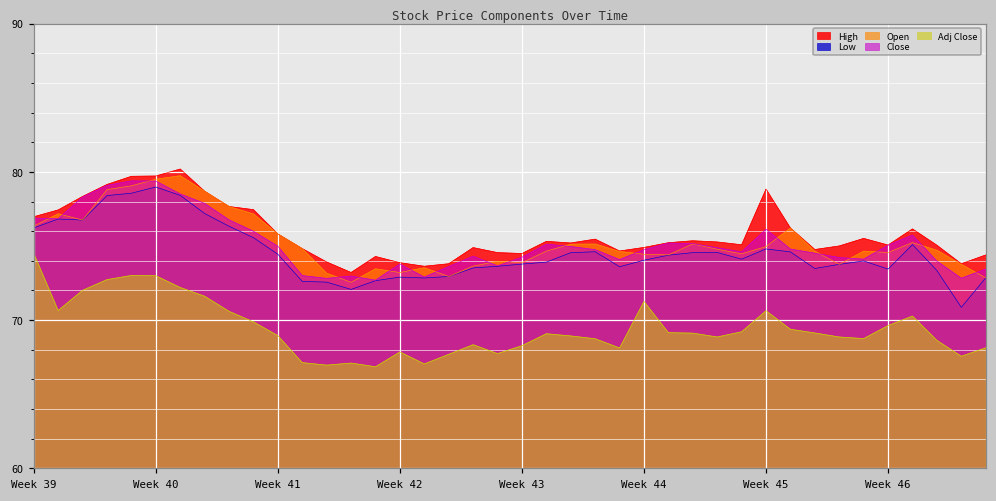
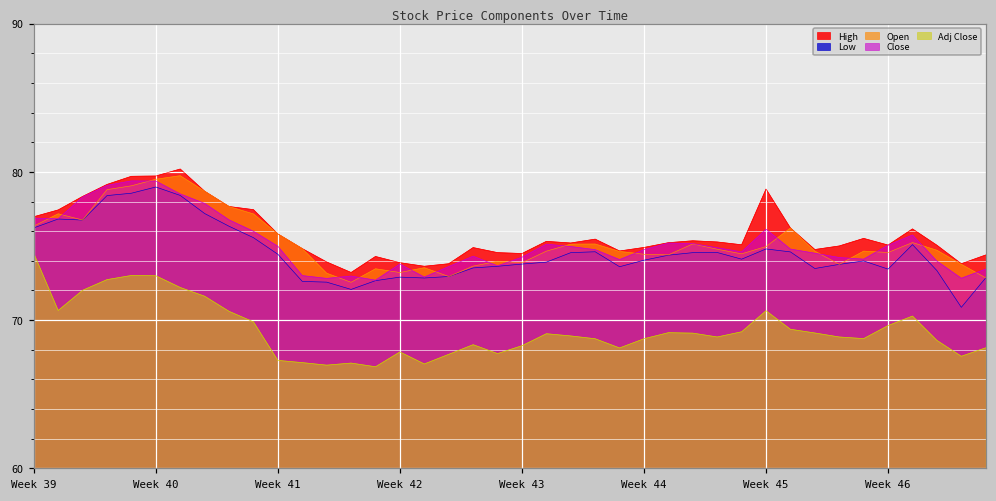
  {
    "High": {
      "Week 40": 79.7,
      "Week 43": 74.5,
      "Week 45": 78.8
    },
    "Low": {
      "Week 40": 79.0,
      "Week 41": 74.4,
      "Week 42": 72.9,
      "Week 44": 74.0,
      "Week 46": 73.4
    },
    "Open": {
      "Week 42": 73.2,
      "Week 44": 74.4,
      "Week 46": 74.6
    },
    "Close": {
      "Week 41": 75.0,
      "Week 43": 74.2,
      "Week 45": 76.1
    },
    "Adj Close": {
      "Week 39": 74.5,
      "Week 40": 73.0,
-     "Week 41": 69.0,
+     "Week 41": 67.3,
      "Week 42": 67.9,
      "Week 43": 68.3,
-     "Week 44": 71.3,
+     "Week 44": 68.7,
      "Week 45": 70.6,
      "Week 46": 69.6
    }
  }
